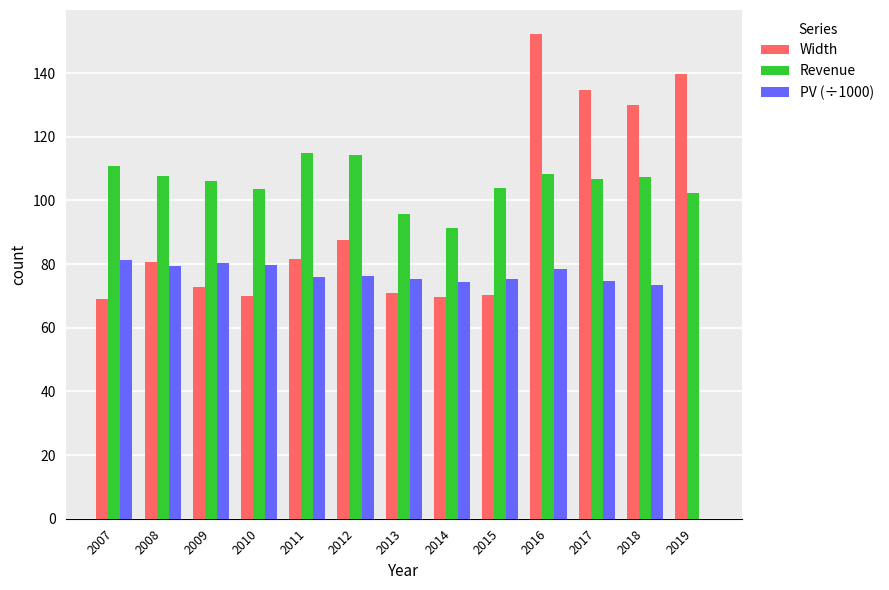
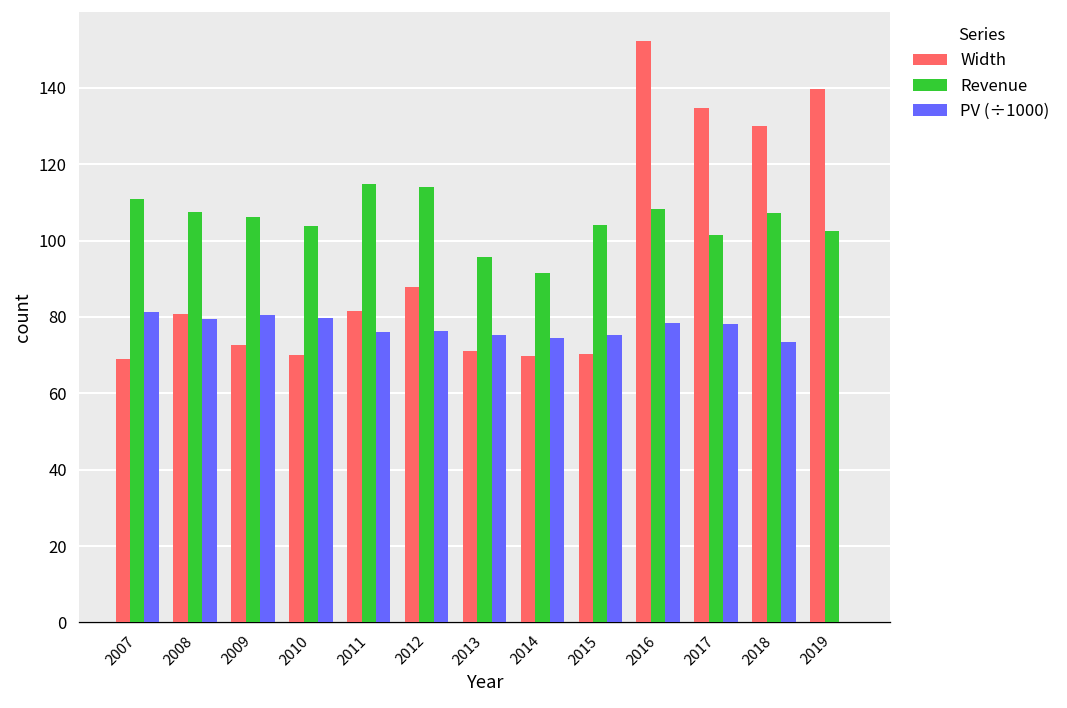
  {
    "Width": {
      "2007": 69,
      "2008": 81,
      "2009": 73,
      "2010": 70,
      "2011": 82,
      "2012": 88,
      "2013": 71,
      "2014": 70,
      "2015": 70,
      "2016": 152,
      "2017": 135,
      "2018": 130,
      "2019": 140
    },
    "Revenue": {
      "2007": 111,
      "2008": 108,
      "2009": 106,
      "2010": 104,
      "2011": 115,
      "2012": 114,
      "2013": 96,
      "2014": 91,
      "2015": 104,
      "2016": 108,
-     "2017": 107,
+     "2017": 101,
      "2018": 107,
      "2019": 102
    },
    "PV (÷1000)": {
      "2007": 81,
      "2008": 80,
      "2009": 80,
      "2010": 80,
      "2011": 76,
      "2012": 76,
      "2013": 75,
      "2014": 74,
      "2015": 75,
      "2016": 78,
-     "2017": 75,
+     "2017": 78,
      "2018": 73,
      "2019": 0
    }
  }
